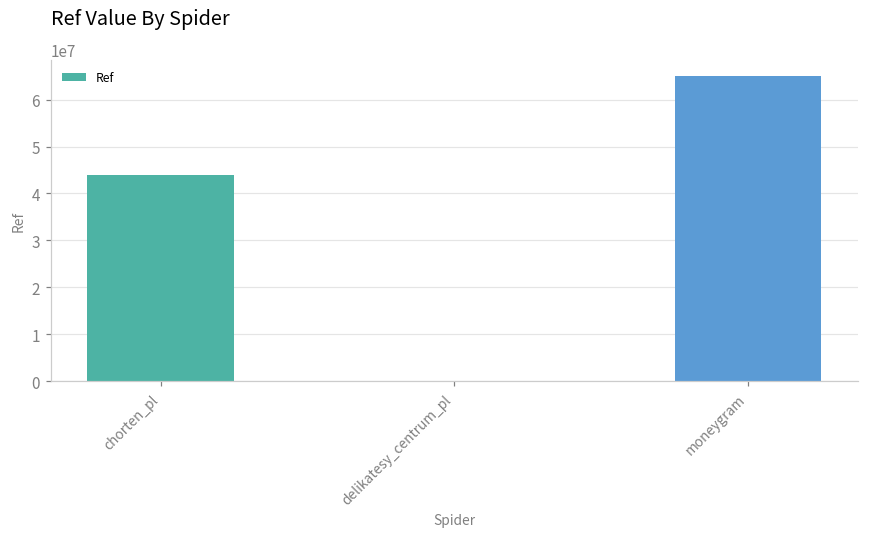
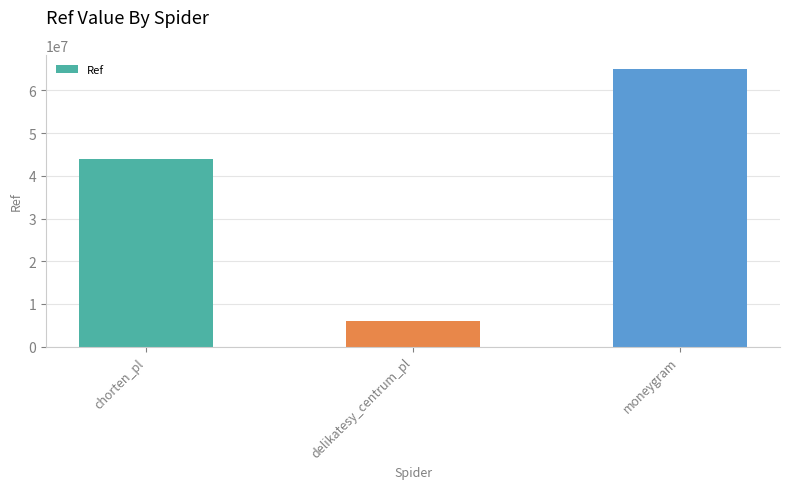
  {
    "chorten_pl": 44000000,
-   "delikatesy_centrum_pl": 0,
+   "delikatesy_centrum_pl": 6000000,
    "moneygram": 65000000
  }
